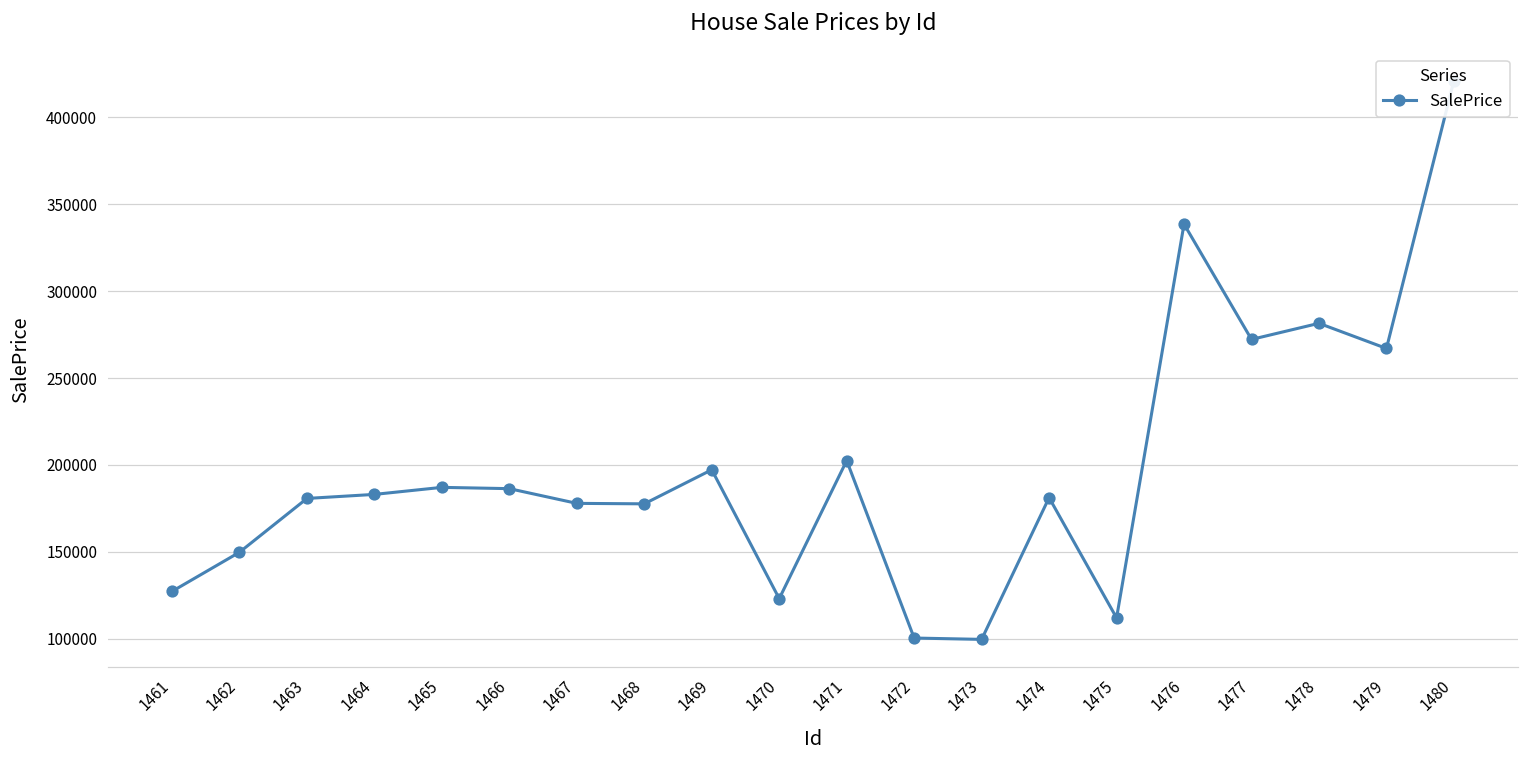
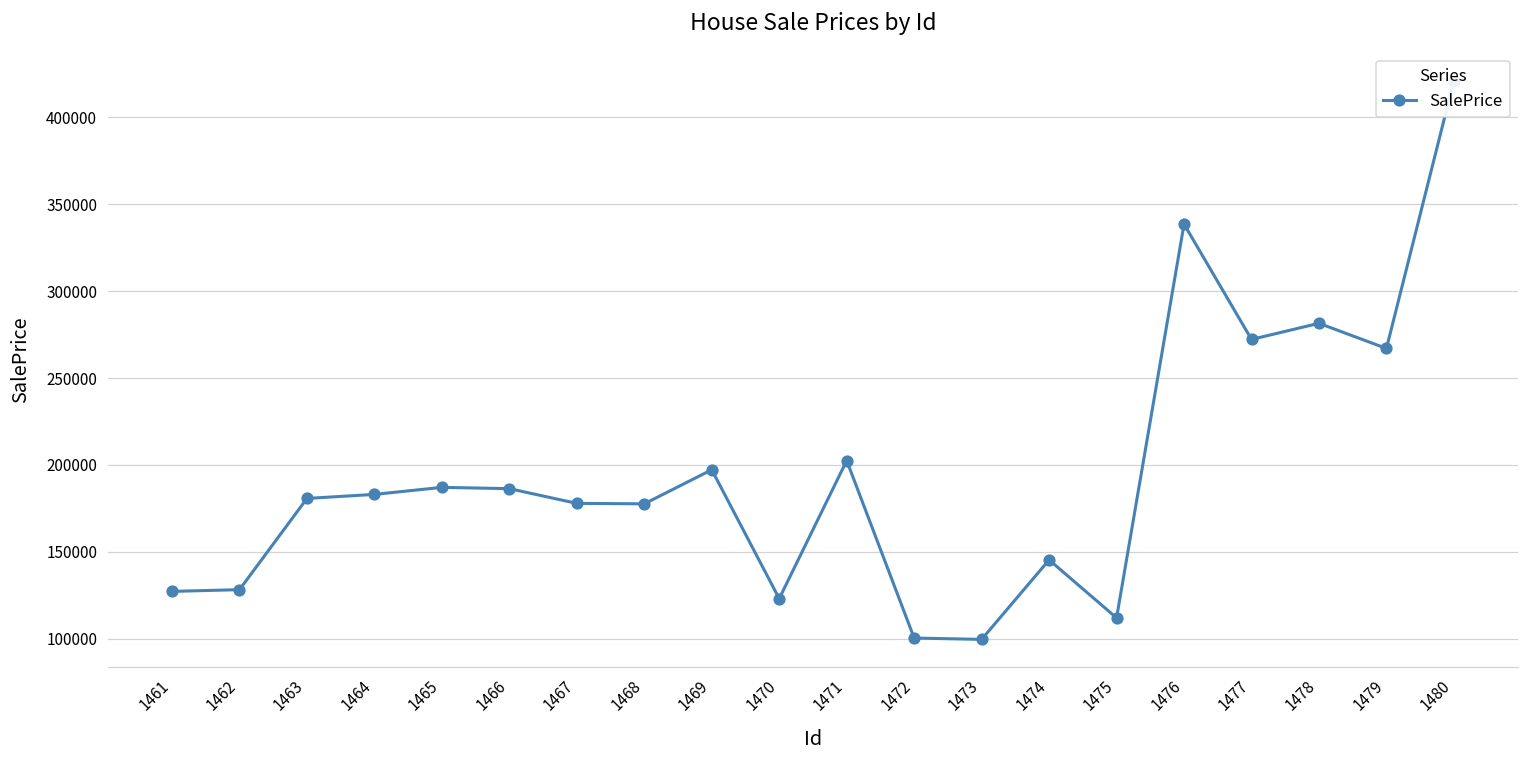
  {
    "1461": 127000,
-   "1462": 150000,
+   "1462": 128000,
    "1463": 181000,
    "1464": 183000,
    "1465": 187000,
    "1466": 186000,
    "1467": 178000,
    "1468": 178000,
    "1469": 197000,
    "1470": 123000,
    "1471": 202000,
    "1472": 100000,
    "1473": 100000,
-   "1474": 181000,
+   "1474": 145000,
    "1475": 112000,
    "1476": 339000,
    "1477": 272000,
    "1478": 282000,
    "1479": 267000
  }
